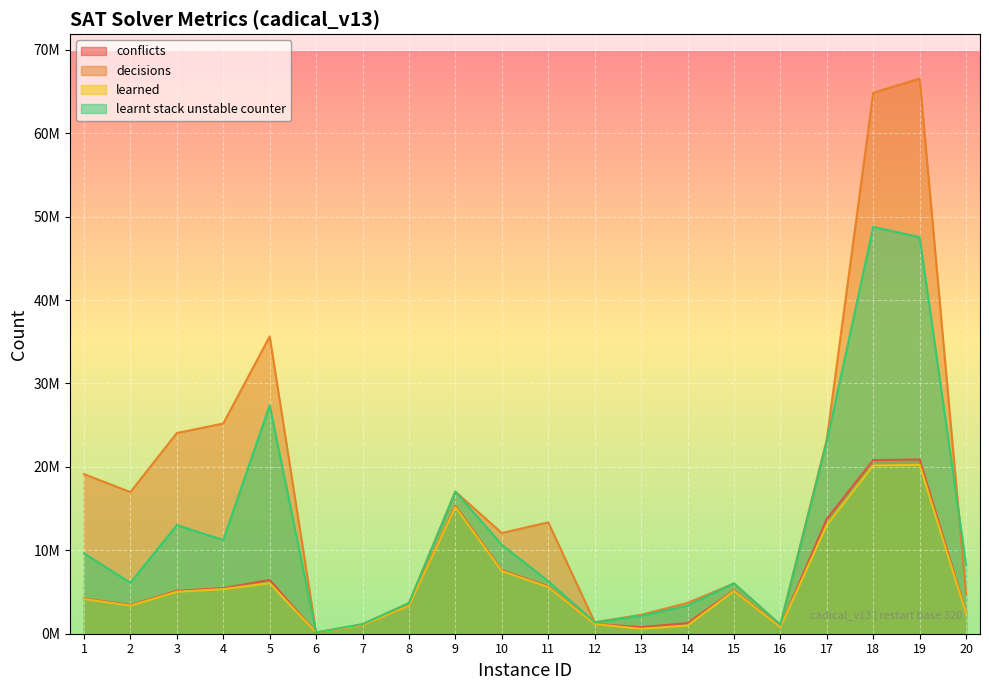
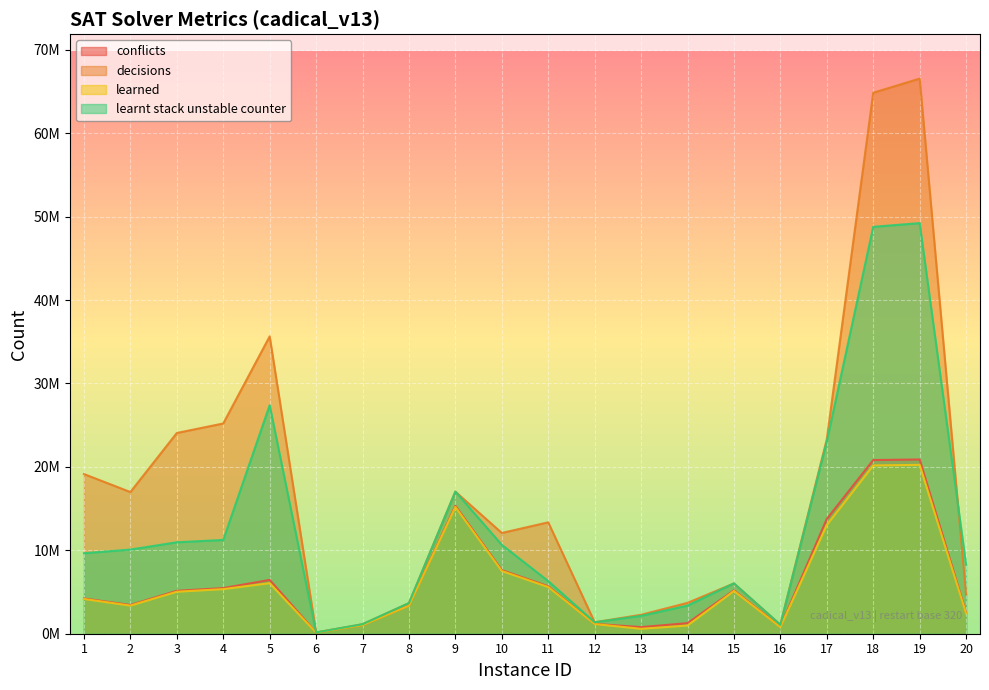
  {
    "learnt stack unstable counter": {
      "1": 10000000,
-     "2": 6000000,
-     "3": 13000000,
+     "2": 10000000,
+     "3": 11000000,
      "4": 11000000,
      "5": 27000000,
      "10": 11000000,
      "11": 6000000,
      "14": 3000000,
      "18": 49000000,
-     "19": 48000000,
+     "19": 49000000,
      "20": 8000000
    }
  }
